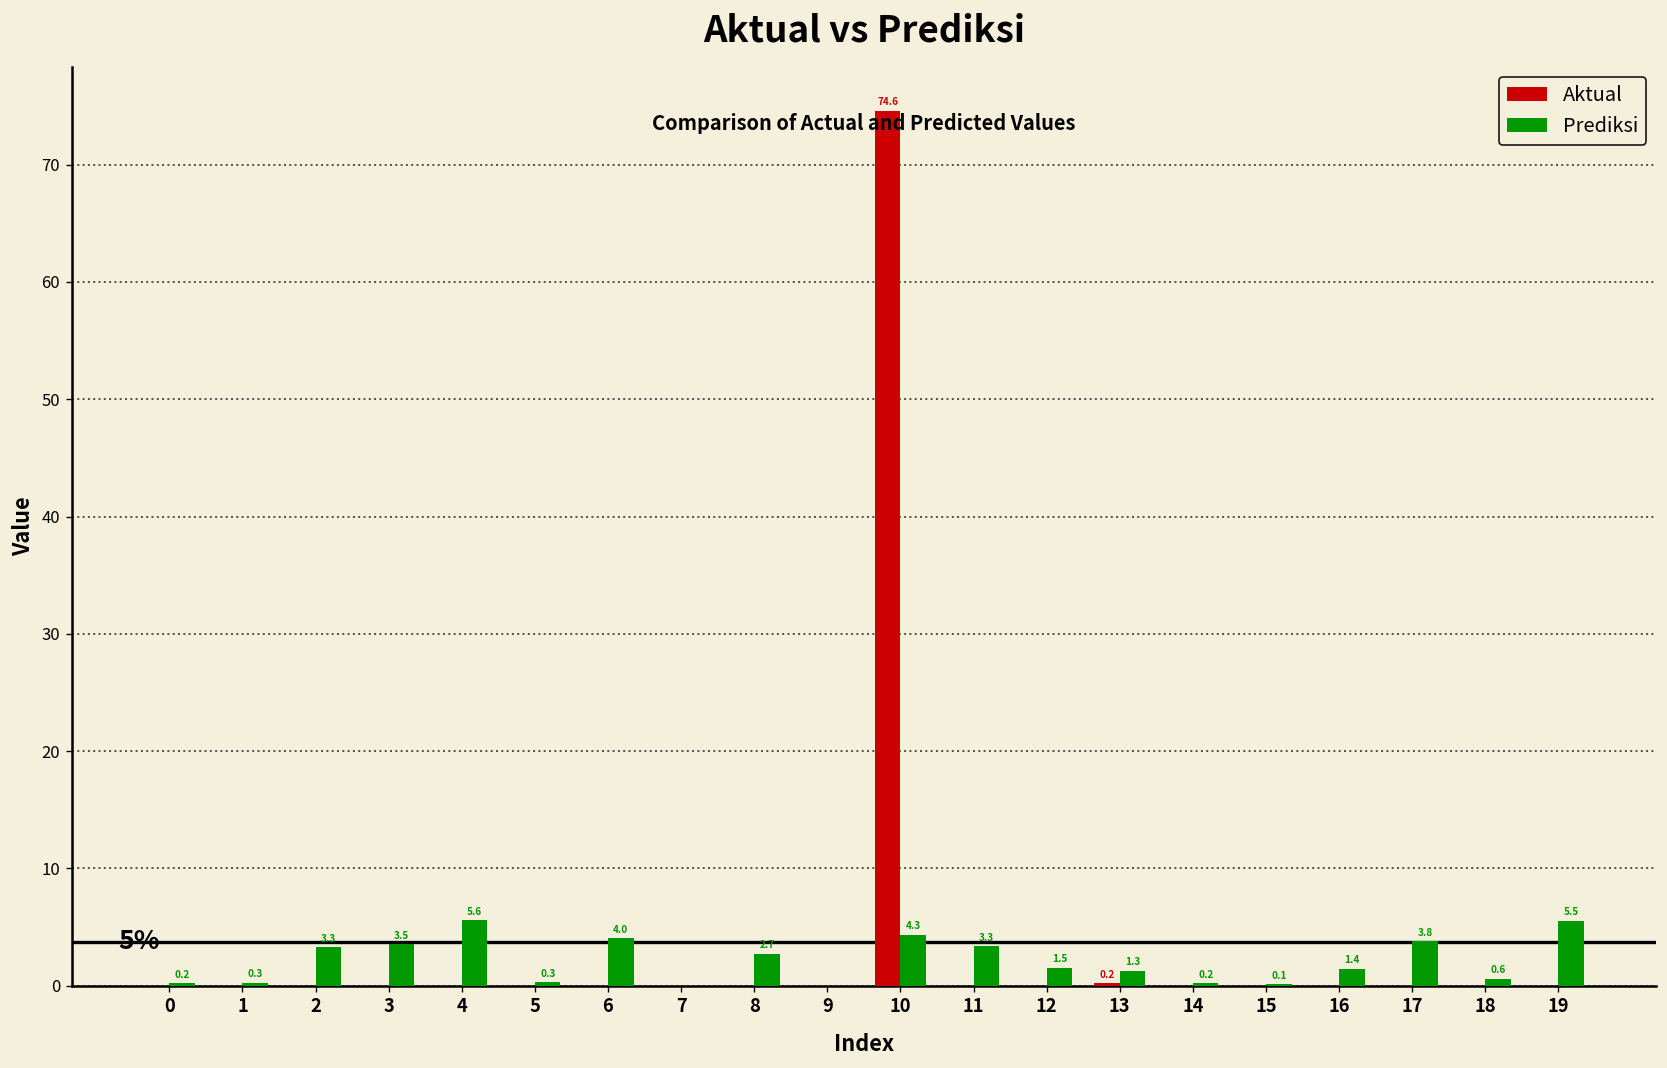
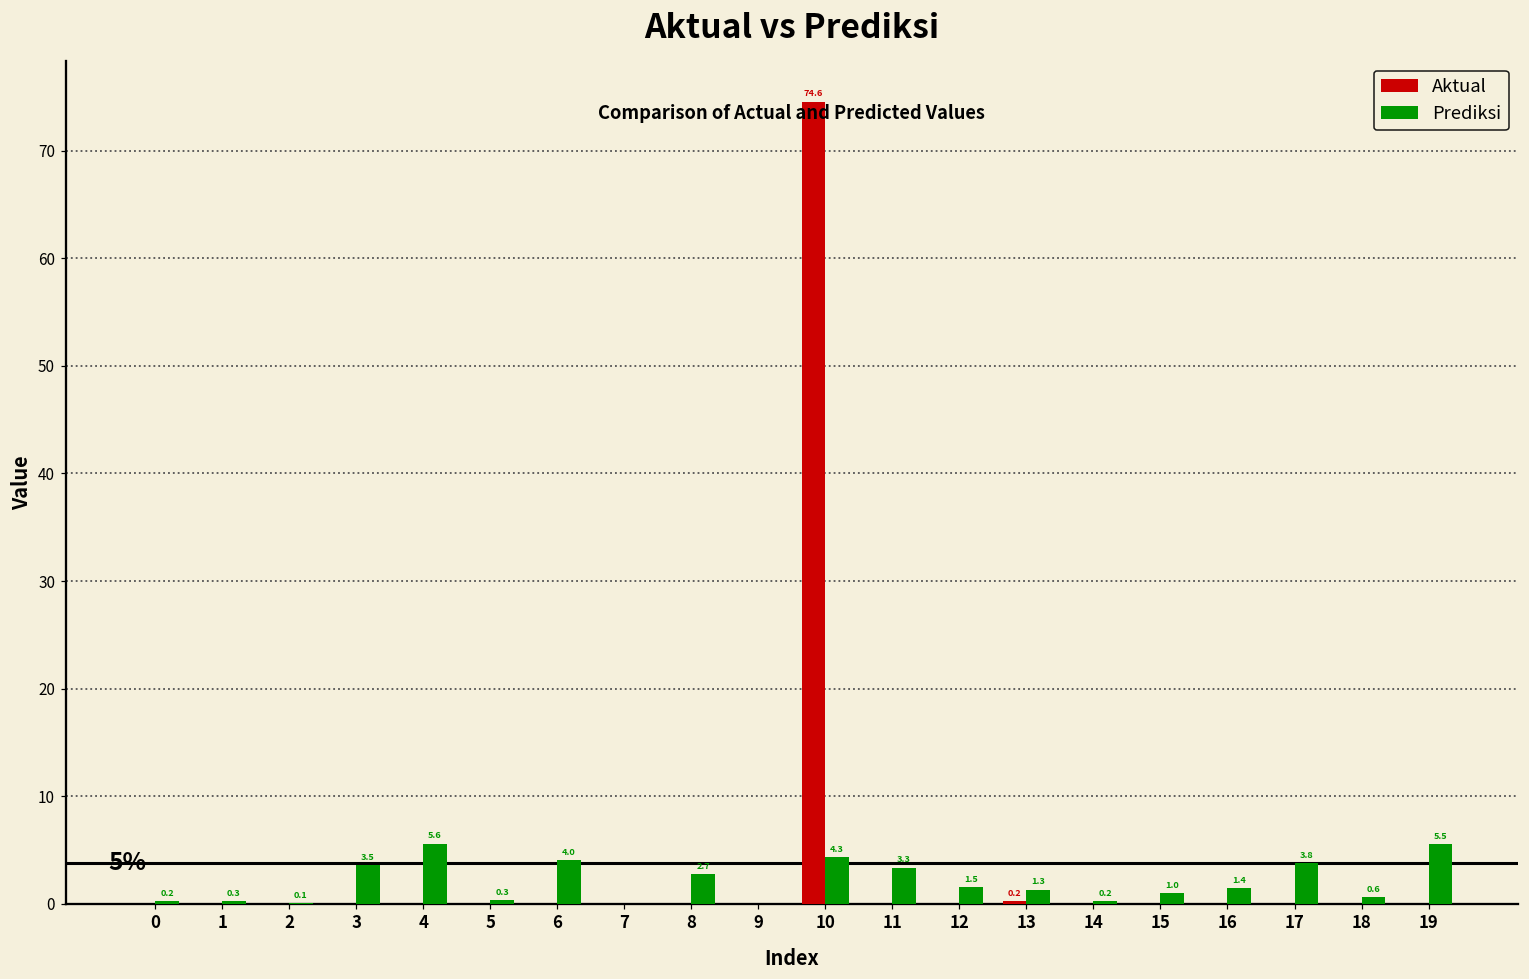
  {
    "Aktual": {
      "10": 74.6,
      "13": 0.2
    },
    "Prediksi": {
      "0": 0.2,
      "1": 0.3,
-     "2": 3.3,
+     "2": 0.1,
      "3": 3.5,
      "4": 5.6,
      "5": 0.3,
      "6": 4.0,
      "8": 2.7,
      "10": 4.3,
      "11": 3.3,
      "12": 1.5,
      "13": 1.3,
      "14": 0.2,
-     "15": 0.1,
+     "15": 1.0,
      "16": 1.4,
      "17": 3.8,
      "18": 0.6,
      "19": 5.5
    }
  }
